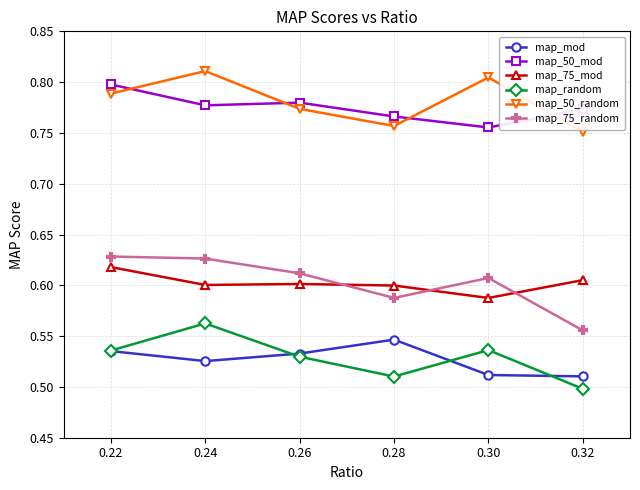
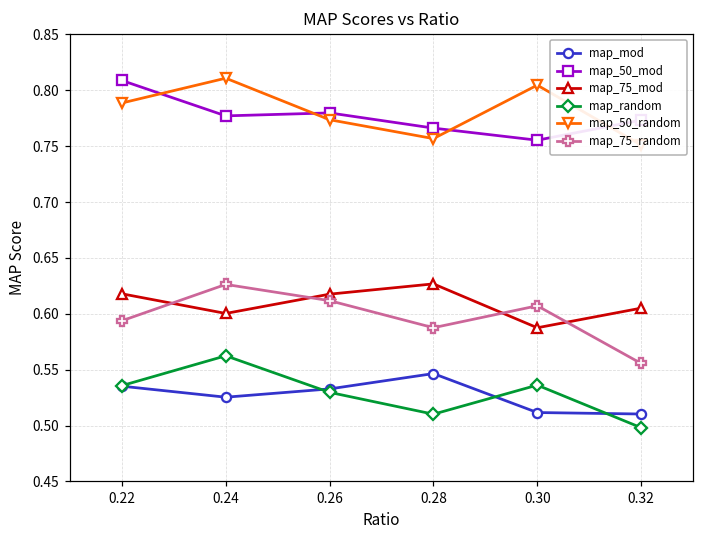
  {
    "map_mod": {
      "0.24": 0.525,
      "0.26": 0.533,
      "0.28": 0.547,
      "0.30": 0.512,
      "0.32": 0.510
    },
    "map_50_mod": {
-     "0.22": 0.798,
+     "0.22": 0.809,
      "0.24": 0.777,
      "0.26": 0.780,
      "0.28": 0.766,
      "0.30": 0.755
    },
    "map_75_mod": {
      "0.22": 0.618,
      "0.24": 0.600,
-     "0.26": 0.601,
-     "0.28": 0.600,
+     "0.26": 0.618,
+     "0.28": 0.627,
      "0.30": 0.588,
      "0.32": 0.605
    },
    "map_random": {
      "0.24": 0.562,
      "0.26": 0.530,
      "0.28": 0.510,
      "0.30": 0.536,
      "0.32": 0.498
    },
    "map_50_random": {
      "0.22": 0.789,
      "0.24": 0.811,
      "0.26": 0.774,
      "0.28": 0.757,
      "0.30": 0.805,
      "0.32": 0.751
    },
    "map_75_random": {
-     "0.22": 0.628,
+     "0.22": 0.594,
      "0.24": 0.626,
      "0.26": 0.612,
      "0.28": 0.588,
      "0.30": 0.607,
      "0.32": 0.556
    }
  }
